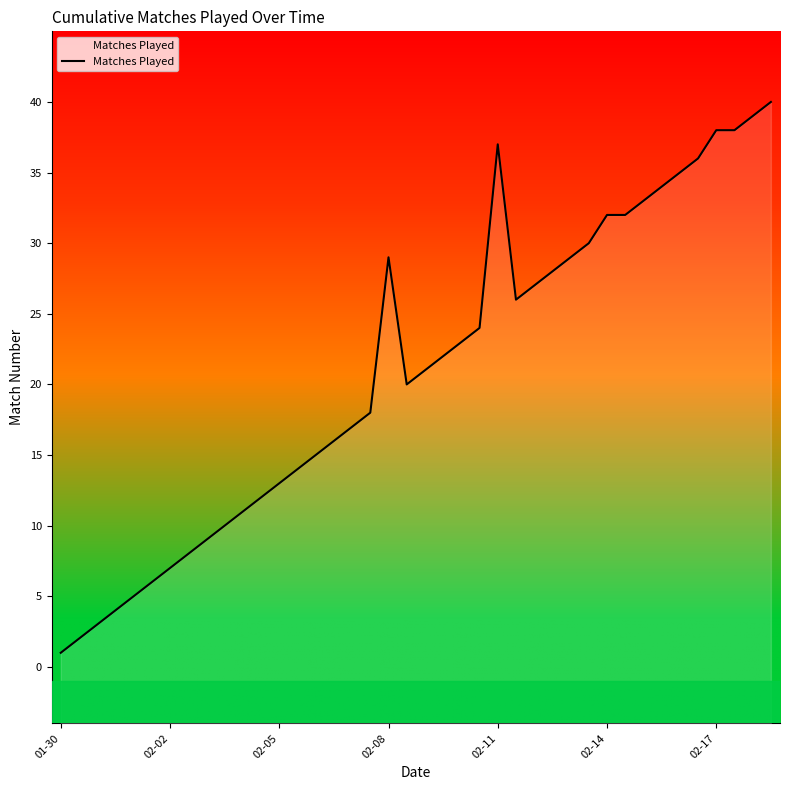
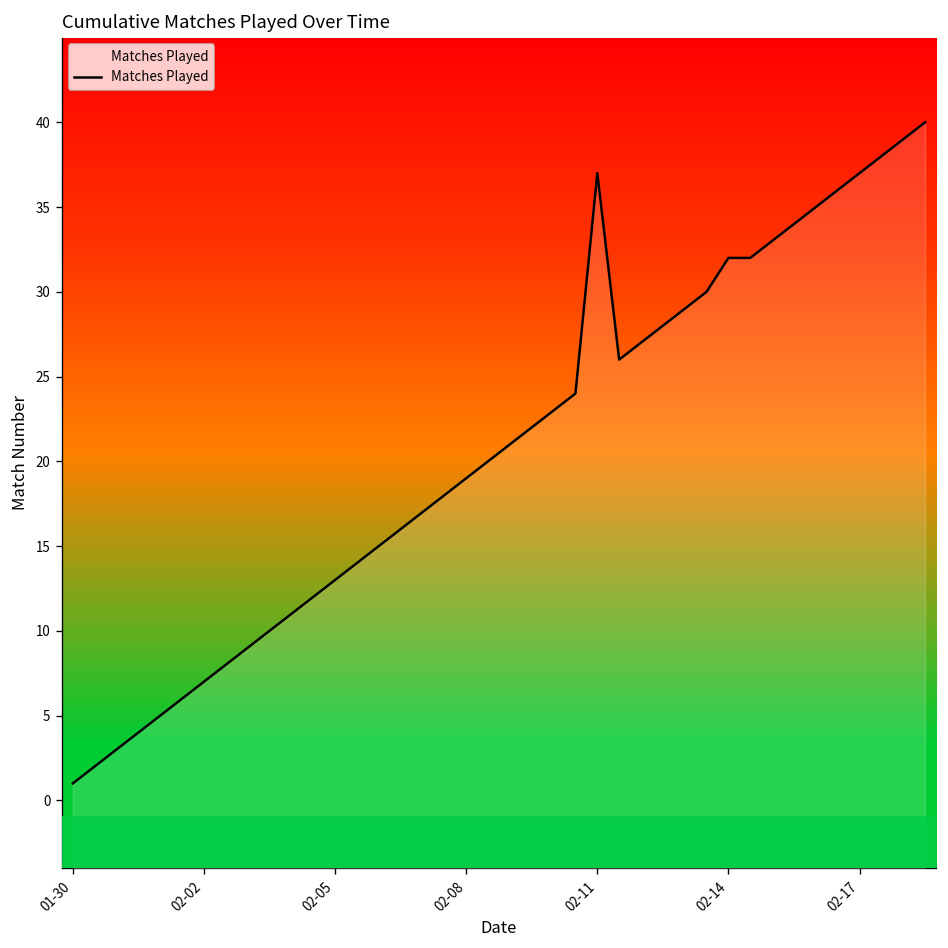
  {
    "01-30": 1,
    "02-02": 7,
    "02-05": 13,
-   "02-08": 29,
+   "02-08": 19,
    "02-11": 37,
    "02-14": 32,
-   "02-17": 38
+   "02-17": 37
  }
